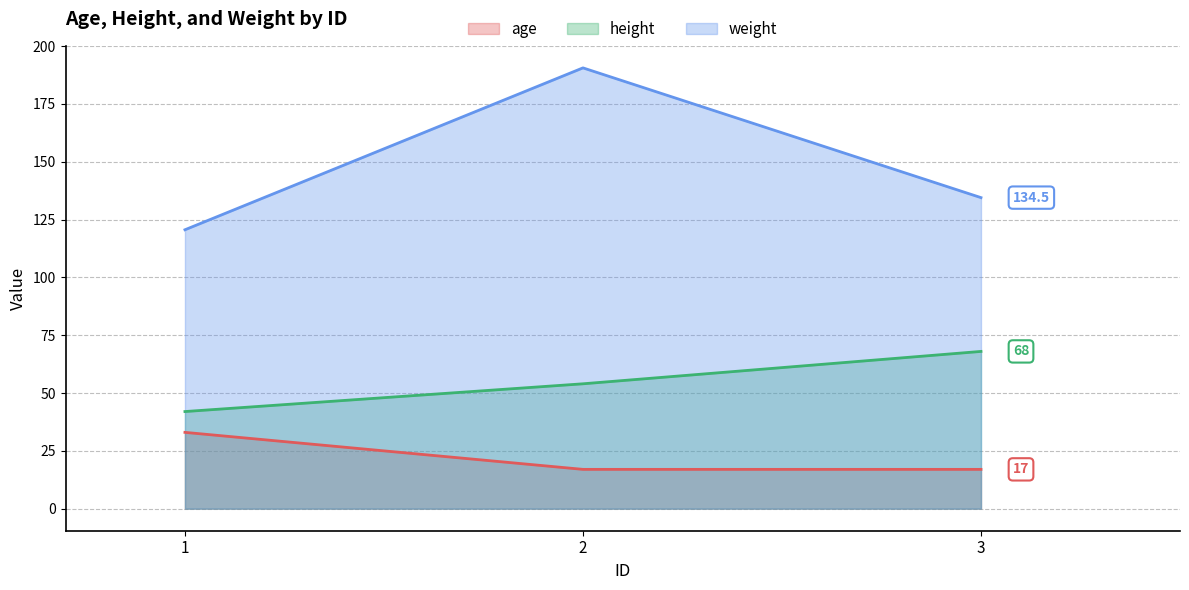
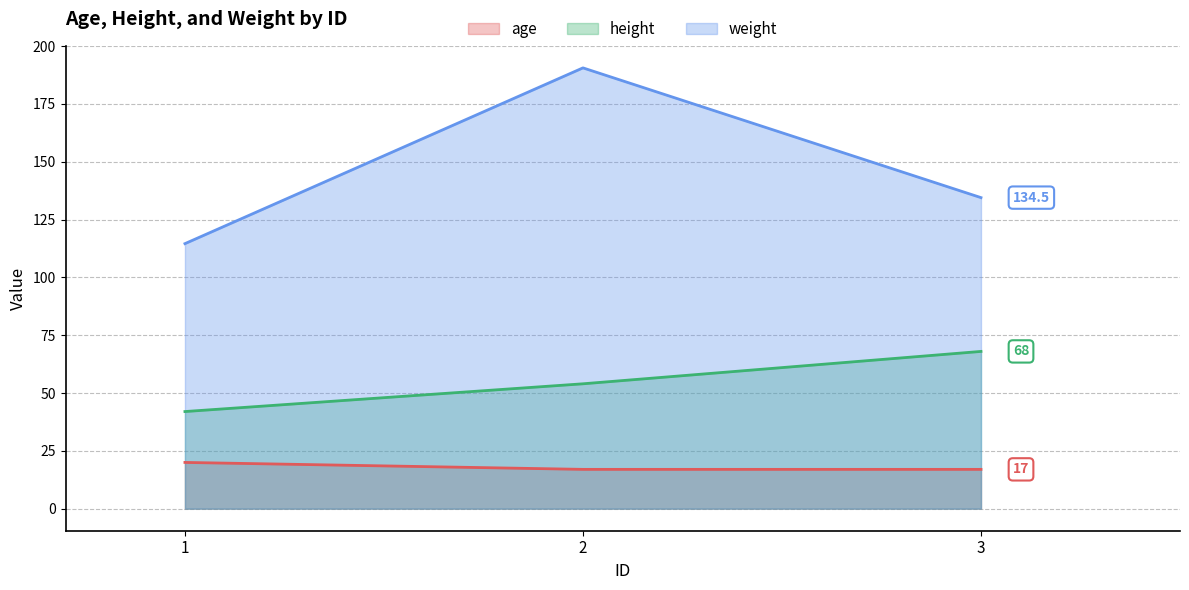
  {
    "age": {
-     "1": 33,
+     "1": 20,
      "2": 17
    },
    "height": {
      "1": 42,
      "2": 54
    },
    "weight": {
-     "1": 121,
+     "1": 115,
      "2": 191,
      "3": 135
    }
  }
